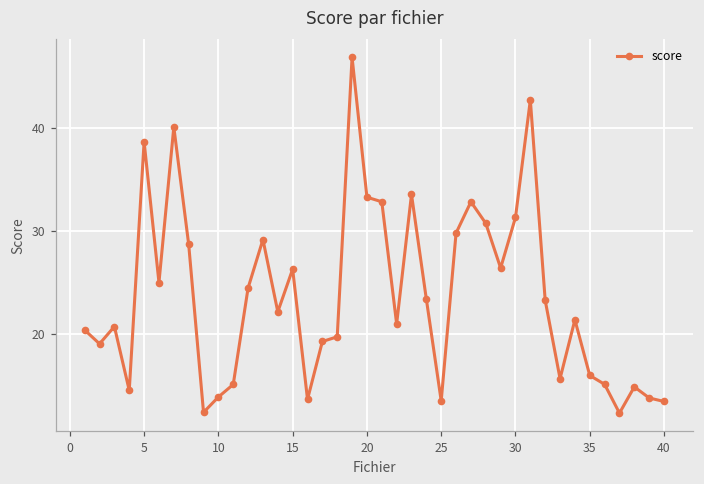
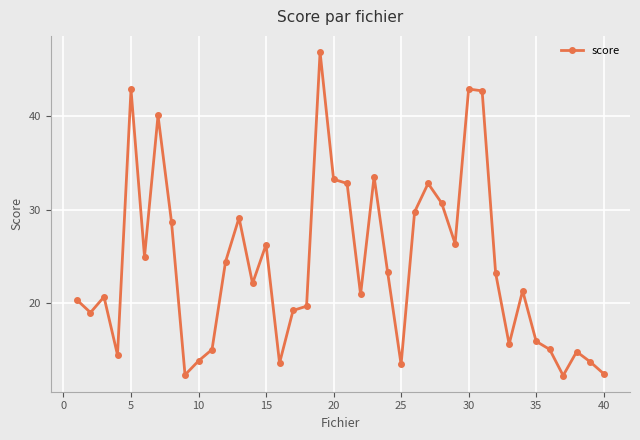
  {
-   "5": 39,
+   "5": 43,
    "10": 14,
    "15": 26,
    "20": 33,
    "25": 13,
-   "30": 31,
+   "30": 43,
    "35": 16,
-   "40": 13
+   "40": 12
  }
